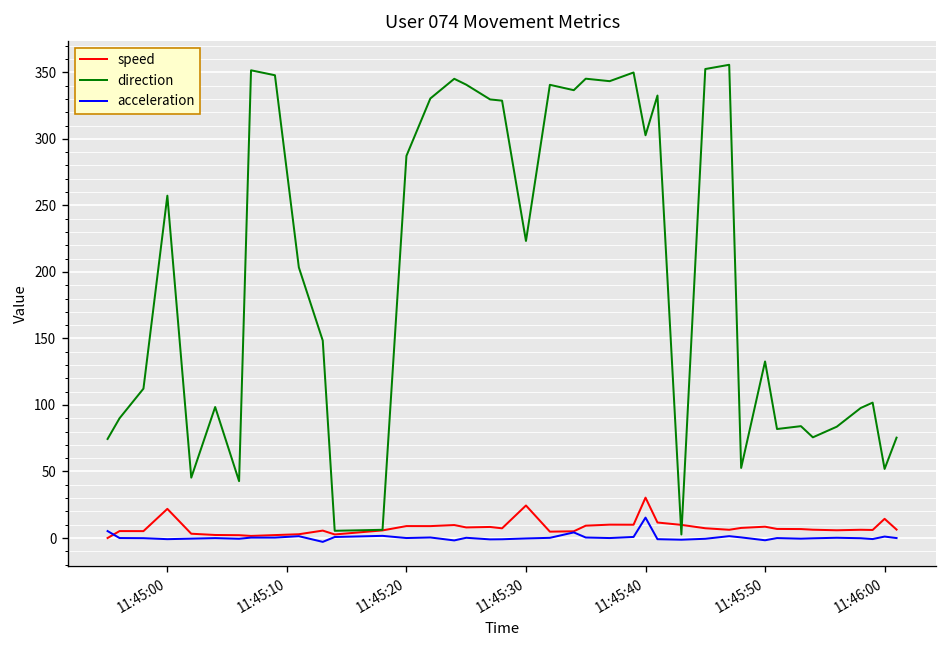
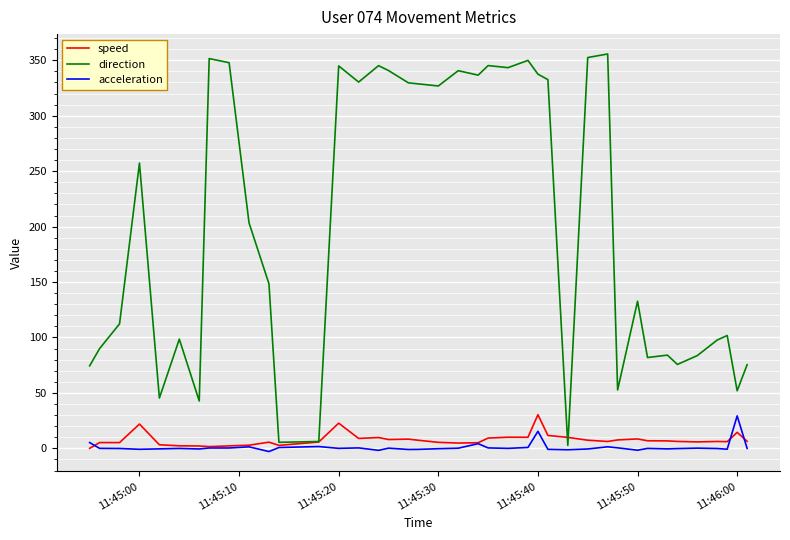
  {
    "speed": {
      "11:45:00": 22,
-     "11:45:20": 9,
-     "11:45:30": 24,
+     "11:45:20": 23,
+     "11:45:30": 5,
      "11:45:40": 30,
      "11:45:50": 9,
      "11:46:00": 14
    },
    "direction": {
      "11:45:00": 257,
-     "11:45:20": 287,
-     "11:45:30": 223,
-     "11:45:40": 303,
+     "11:45:20": 345,
+     "11:45:30": 327,
+     "11:45:40": 337,
      "11:45:50": 133,
      "11:46:00": 52
    },
    "acceleration": {
      "11:45:00": -1,
      "11:45:20": 0,
      "11:45:30": 0,
      "11:45:40": 15,
      "11:45:50": -2,
-     "11:46:00": 1
+     "11:46:00": 29
    }
  }
